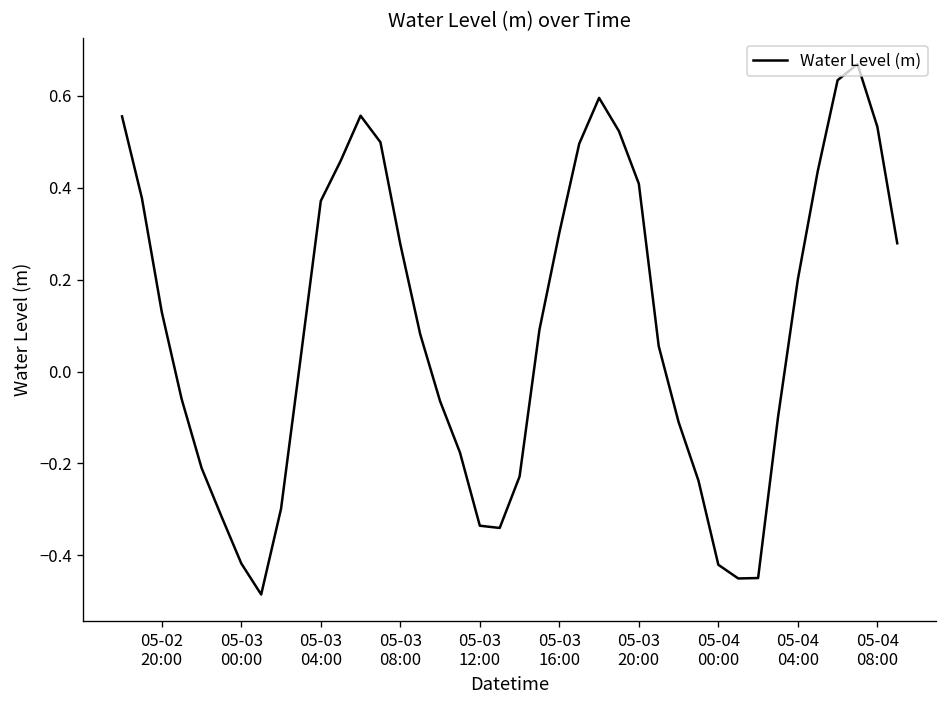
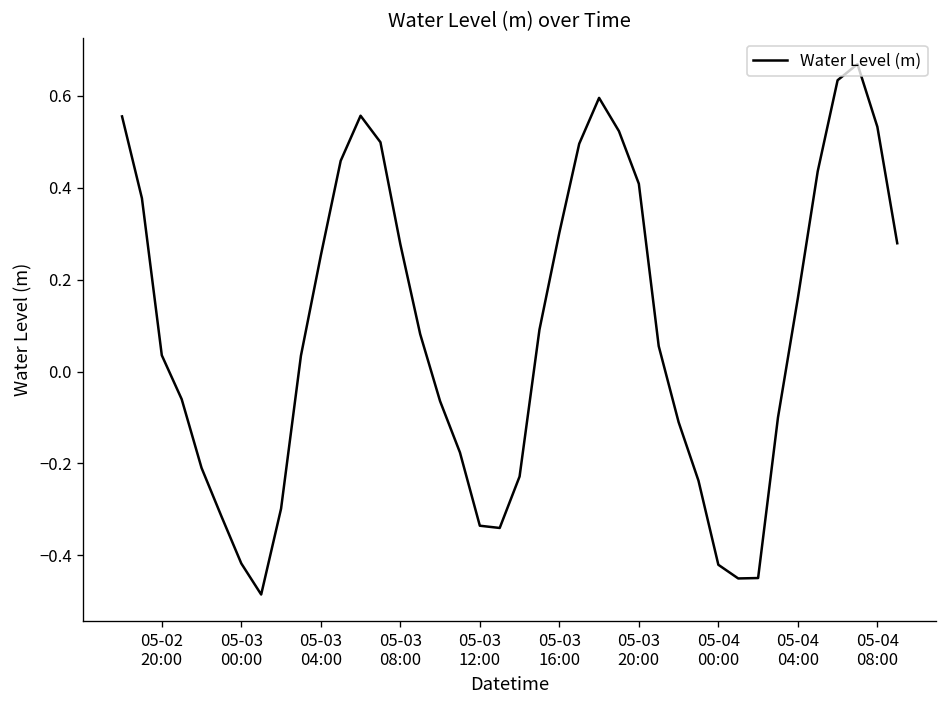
  {
-   "05-02 20:00": 0.13,
+   "05-02 20:00": 0.04,
    "05-03 00:00": -0.42,
-   "05-03 04:00": 0.37,
+   "05-03 04:00": 0.25,
    "05-03 08:00": 0.28,
    "05-03 12:00": -0.34,
    "05-03 16:00": 0.30,
    "05-03 20:00": 0.41,
    "05-04 00:00": -0.42,
-   "05-04 04:00": 0.20,
+   "05-04 04:00": 0.16,
    "05-04 08:00": 0.53
  }
